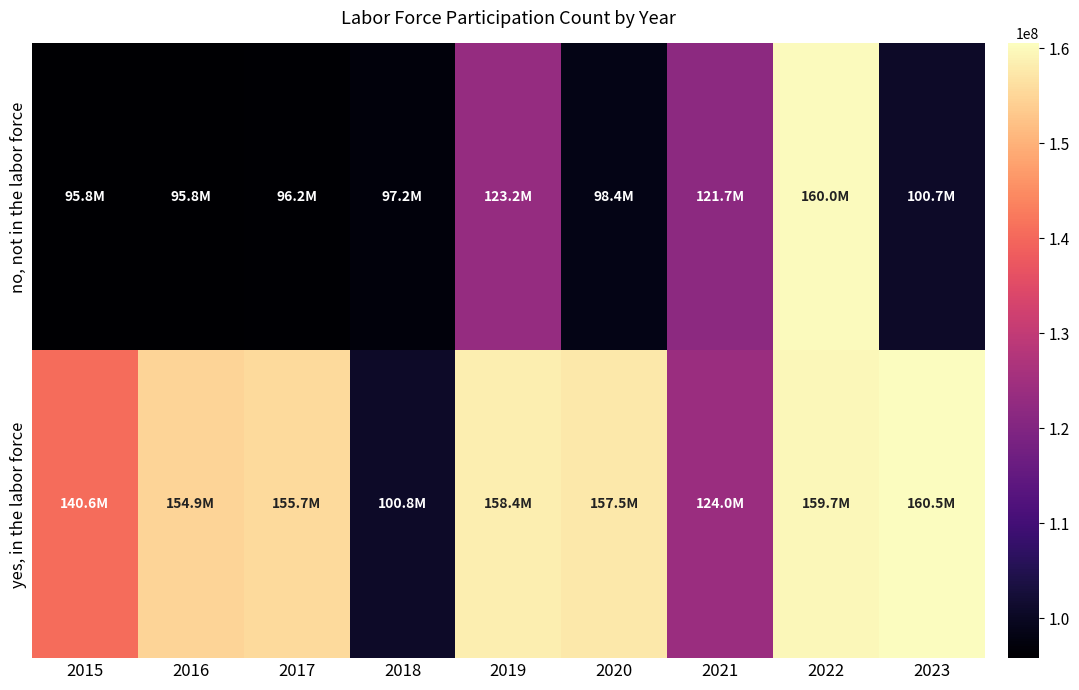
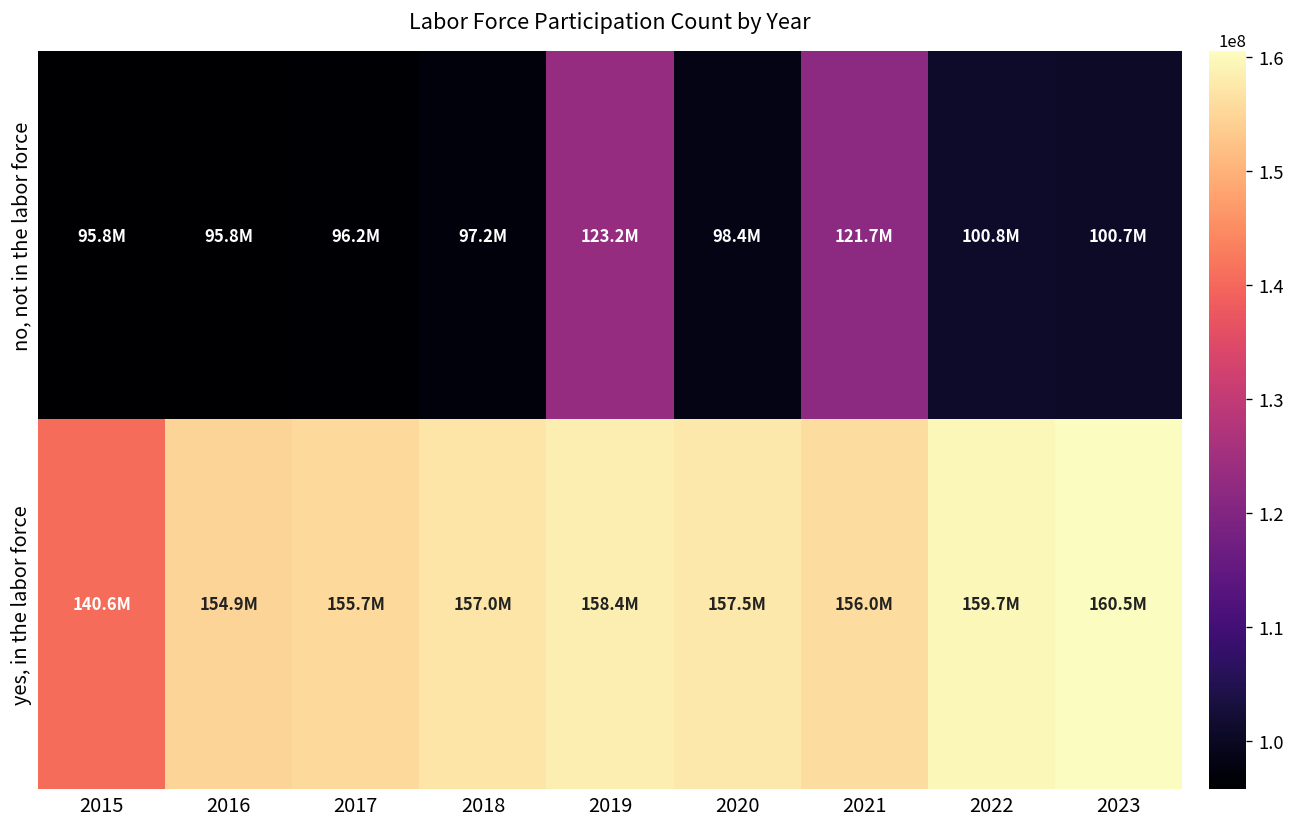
  {
    "no, not in the labor force": {
      "2015": "95.8M",
      "2016": "95.8M",
      "2017": "96.2M",
      "2018": "97.2M",
      "2019": "123.2M",
      "2020": "98.4M",
      "2021": "121.7M",
-     "2022": "160.0M",
+     "2022": "100.8M",
      "2023": "100.7M"
    },
    "yes, in the labor force": {
      "2015": "140.6M",
      "2016": "154.9M",
      "2017": "155.7M",
-     "2018": "100.8M",
+     "2018": "157.0M",
      "2019": "158.4M",
      "2020": "157.5M",
-     "2021": "124.0M",
+     "2021": "156.0M",
      "2022": "159.7M",
      "2023": "160.5M"
    }
  }
